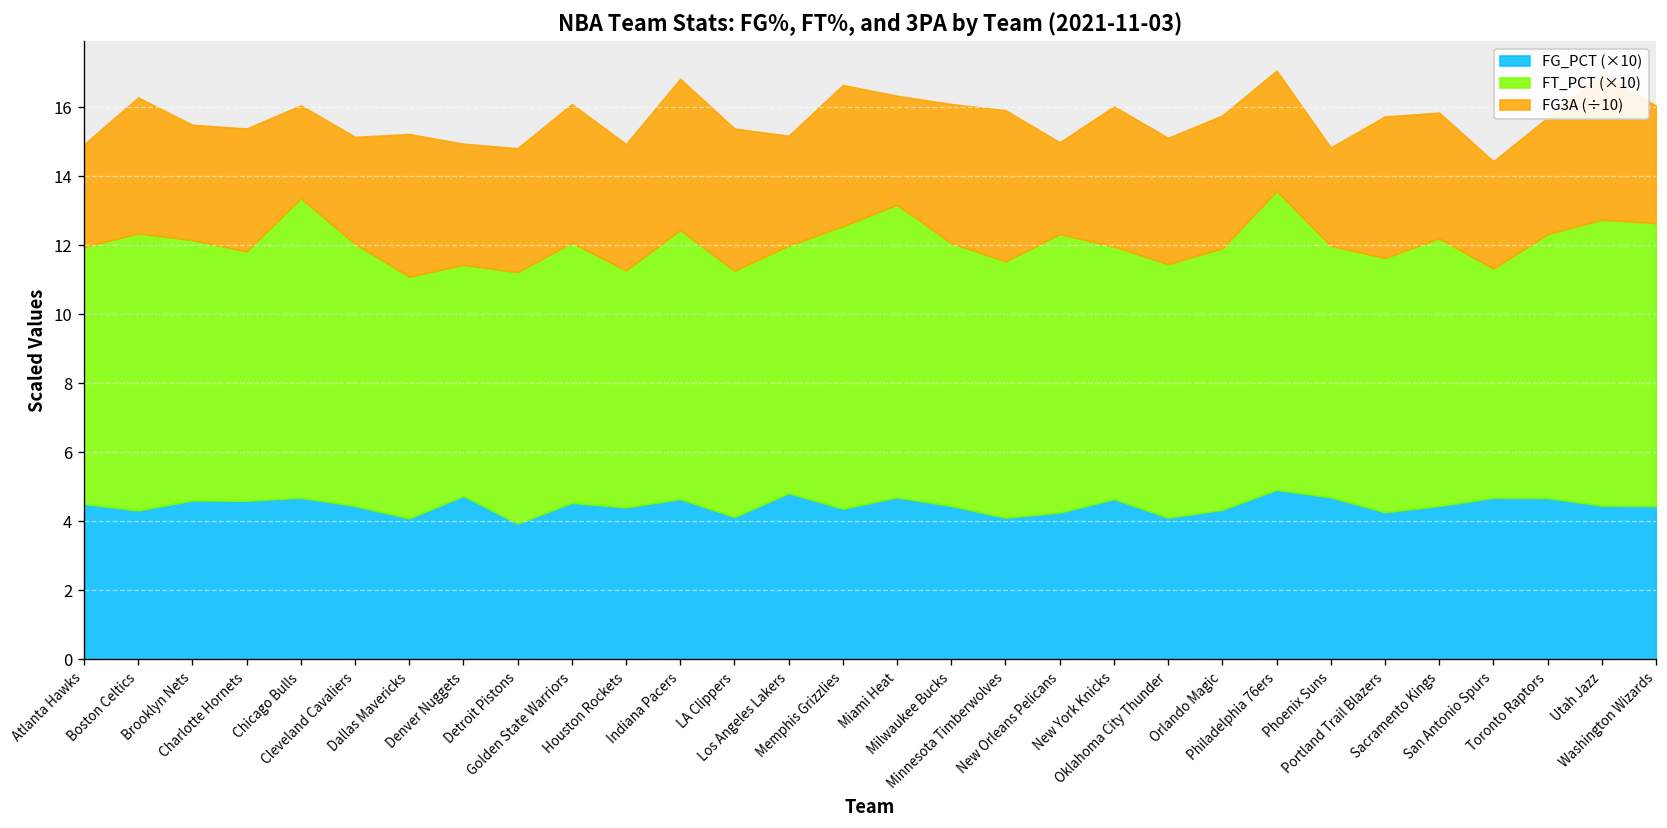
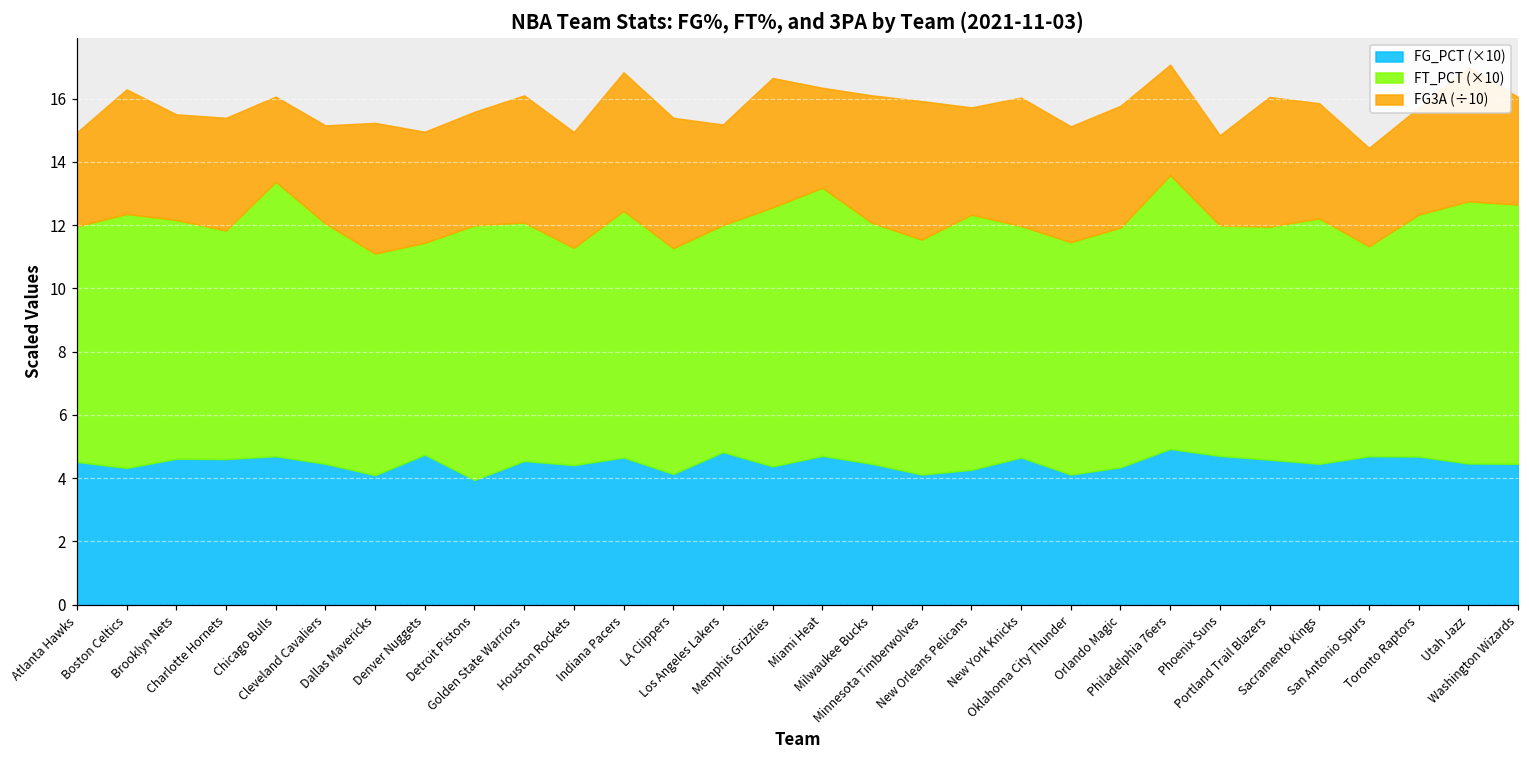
  {
    "FG_PCT (×10)": {
      "Atlanta Hawks": 4.5,
      "Boston Celtics": 4.3,
      "Brooklyn Nets": 4.6,
      "Charlotte Hornets": 4.6,
      "Chicago Bulls": 4.7,
      "Cleveland Cavaliers": 4.5,
      "Dallas Mavericks": 4.1,
      "Denver Nuggets": 4.7,
      "Detroit Pistons": 3.9,
      "Golden State Warriors": 4.5,
      "Houston Rockets": 4.4,
      "Indiana Pacers": 4.7,
      "LA Clippers": 4.1,
      "Los Angeles Lakers": 4.8,
      "Memphis Grizzlies": 4.4,
      "Miami Heat": 4.7,
      "Milwaukee Bucks": 4.5,
      "Minnesota Timberwolves": 4.1,
      "New Orleans Pelicans": 4.3,
      "New York Knicks": 4.7,
      "Oklahoma City Thunder": 4.1,
      "Orlando Magic": 4.3,
      "Philadelphia 76ers": 4.9,
      "Phoenix Suns": 4.7,
-     "Portland Trail Blazers": 4.3,
+     "Portland Trail Blazers": 4.6,
      "Sacramento Kings": 4.5,
      "San Antonio Spurs": 4.7,
      "Toronto Raptors": 4.7,
      "Utah Jazz": 4.5,
      "Washington Wizards": 4.5
    },
    "FT_PCT (×10)": {
      "Atlanta Hawks": 7.5,
      "Boston Celtics": 8.0,
      "Brooklyn Nets": 7.6,
      "Charlotte Hornets": 7.2,
      "Chicago Bulls": 8.7,
      "Cleveland Cavaliers": 7.6,
      "Dallas Mavericks": 7.0,
      "Denver Nuggets": 6.7,
-     "Detroit Pistons": 7.3,
+     "Detroit Pistons": 8.1,
      "Golden State Warriors": 7.5,
      "Houston Rockets": 6.9,
      "Indiana Pacers": 7.8,
      "LA Clippers": 7.1,
      "Los Angeles Lakers": 7.2,
      "Memphis Grizzlies": 8.2,
      "Miami Heat": 8.5,
      "Milwaukee Bucks": 7.6,
      "Minnesota Timberwolves": 7.4,
      "New Orleans Pelicans": 8.1,
      "New York Knicks": 7.3,
      "Oklahoma City Thunder": 7.4,
      "Orlando Magic": 7.6,
      "Philadelphia 76ers": 8.7,
      "Phoenix Suns": 7.3,
      "Portland Trail Blazers": 7.4,
      "Sacramento Kings": 7.8,
      "San Antonio Spurs": 6.6,
      "Toronto Raptors": 7.7,
      "Utah Jazz": 8.3,
      "Washington Wizards": 8.2
    },
    "FG3A (÷10)": {
      "Atlanta Hawks": 3.0,
      "Boston Celtics": 3.9,
      "Brooklyn Nets": 3.3,
      "Charlotte Hornets": 3.6,
      "Chicago Bulls": 2.7,
      "Cleveland Cavaliers": 3.1,
      "Dallas Mavericks": 4.1,
      "Denver Nuggets": 3.5,
      "Detroit Pistons": 3.6,
      "Golden State Warriors": 4.0,
      "Houston Rockets": 3.7,
      "Indiana Pacers": 4.4,
      "LA Clippers": 4.1,
      "Los Angeles Lakers": 3.2,
      "Memphis Grizzlies": 4.1,
      "Miami Heat": 3.2,
      "Milwaukee Bucks": 4.0,
      "Minnesota Timberwolves": 4.4,
-     "New Orleans Pelicans": 2.7,
+     "New Orleans Pelicans": 3.4,
      "New York Knicks": 4.1,
      "Oklahoma City Thunder": 3.7,
      "Orlando Magic": 3.8,
      "Philadelphia 76ers": 3.5,
      "Phoenix Suns": 2.8,
      "Portland Trail Blazers": 4.1,
      "Sacramento Kings": 3.6,
      "San Antonio Spurs": 3.1,
      "Washington Wizards": 3.4
    }
  }
